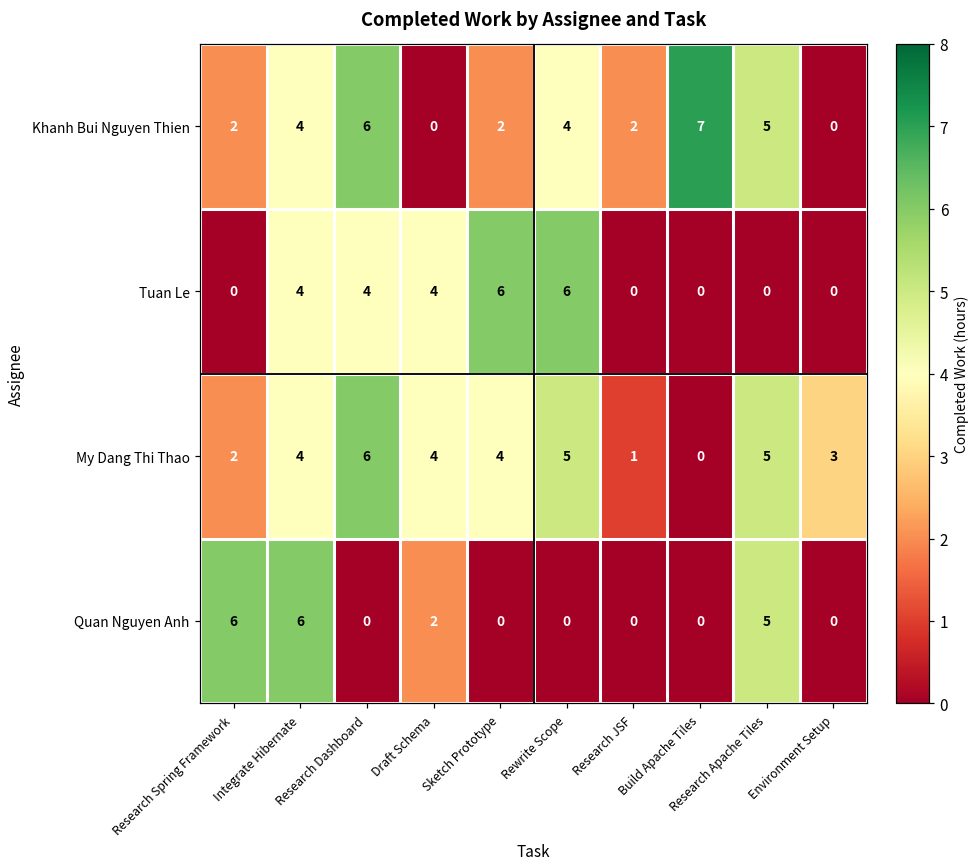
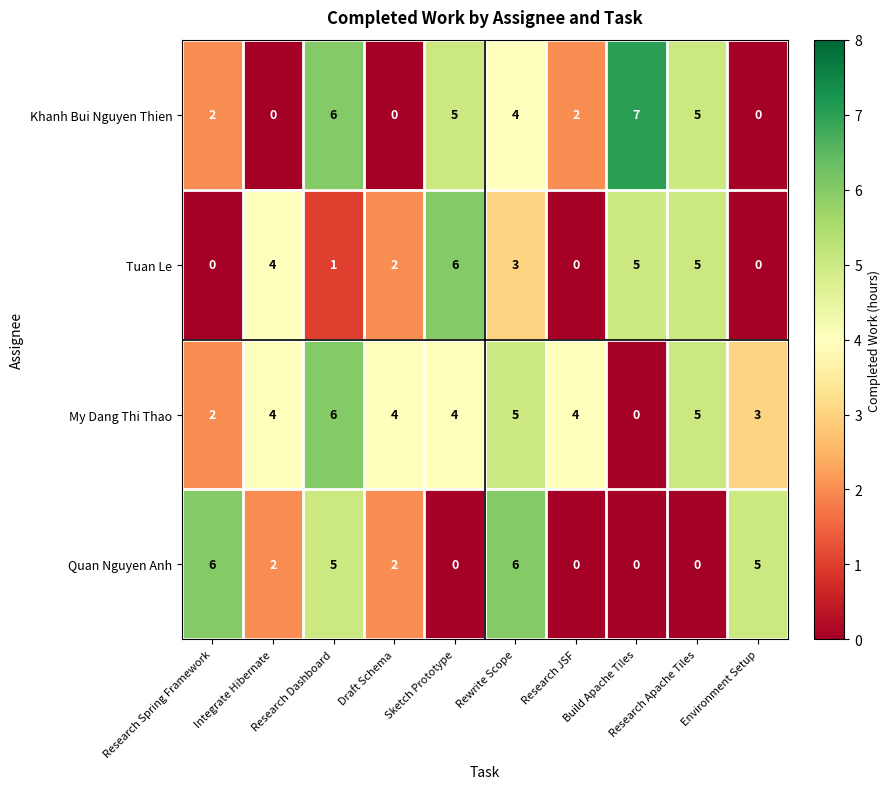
  {
    "Khanh Bui Nguyen Thien": {
      "Research Spring Framework": 2,
-     "Integrate Hibernate": 4,
+     "Integrate Hibernate": 0,
      "Research Dashboard": 6,
      "Draft Schema": 0,
-     "Sketch Prototype": 2,
+     "Sketch Prototype": 5,
      "Rewrite Scope": 4,
      "Research JSF": 2,
      "Build Apache Tiles": 7,
      "Research Apache Tiles": 5,
      "Environment Setup": 0
    },
    "Tuan Le": {
      "Research Spring Framework": 0,
      "Integrate Hibernate": 4,
-     "Research Dashboard": 4,
-     "Draft Schema": 4,
+     "Research Dashboard": 1,
+     "Draft Schema": 2,
      "Sketch Prototype": 6,
-     "Rewrite Scope": 6,
+     "Rewrite Scope": 3,
      "Research JSF": 0,
-     "Build Apache Tiles": 0,
-     "Research Apache Tiles": 0,
+     "Build Apache Tiles": 5,
+     "Research Apache Tiles": 5,
      "Environment Setup": 0
    },
    "My Dang Thi Thao": {
      "Research Spring Framework": 2,
      "Integrate Hibernate": 4,
      "Research Dashboard": 6,
      "Draft Schema": 4,
      "Sketch Prototype": 4,
      "Rewrite Scope": 5,
-     "Research JSF": 1,
+     "Research JSF": 4,
      "Build Apache Tiles": 0,
      "Research Apache Tiles": 5,
      "Environment Setup": 3
    },
    "Quan Nguyen Anh": {
      "Research Spring Framework": 6,
-     "Integrate Hibernate": 6,
-     "Research Dashboard": 0,
+     "Integrate Hibernate": 2,
+     "Research Dashboard": 5,
      "Draft Schema": 2,
      "Sketch Prototype": 0,
-     "Rewrite Scope": 0,
+     "Rewrite Scope": 6,
      "Research JSF": 0,
      "Build Apache Tiles": 0,
-     "Research Apache Tiles": 5,
-     "Environment Setup": 0
+     "Research Apache Tiles": 0,
+     "Environment Setup": 5
    }
  }
